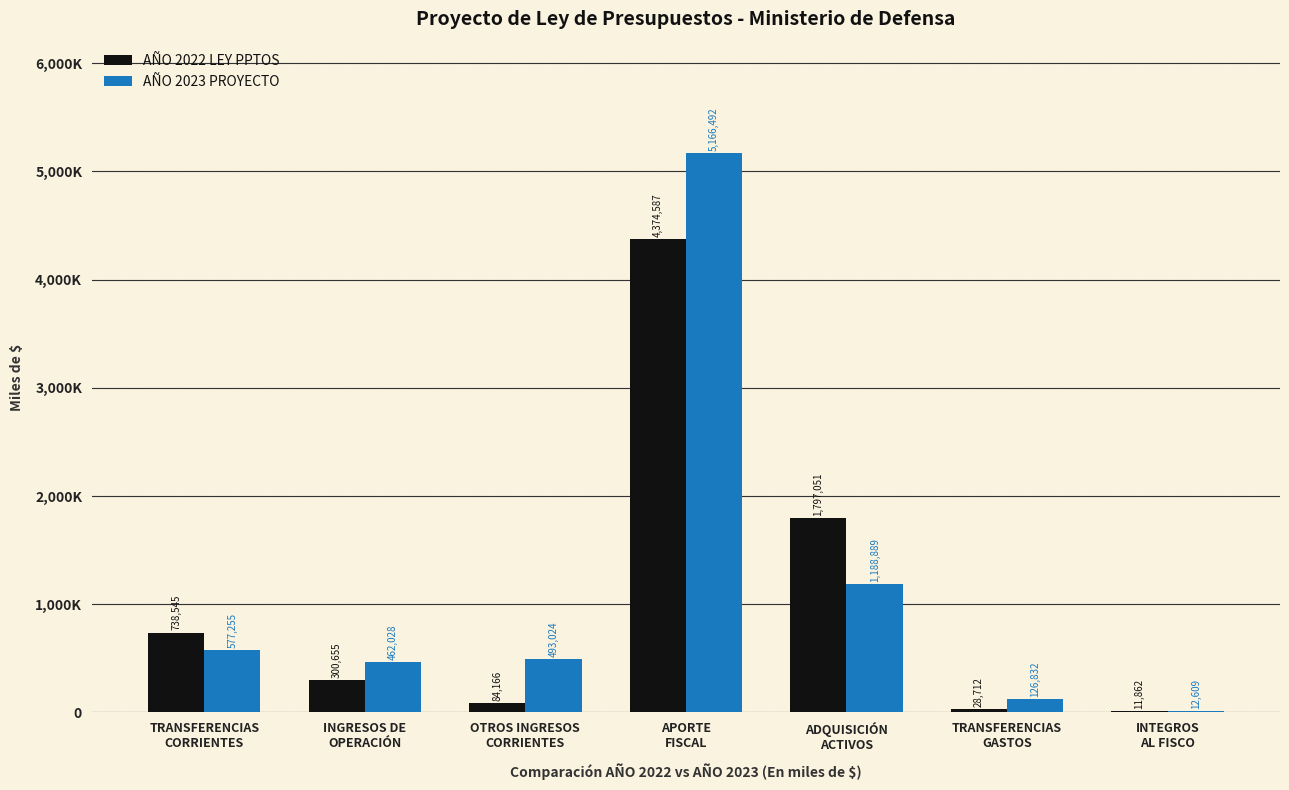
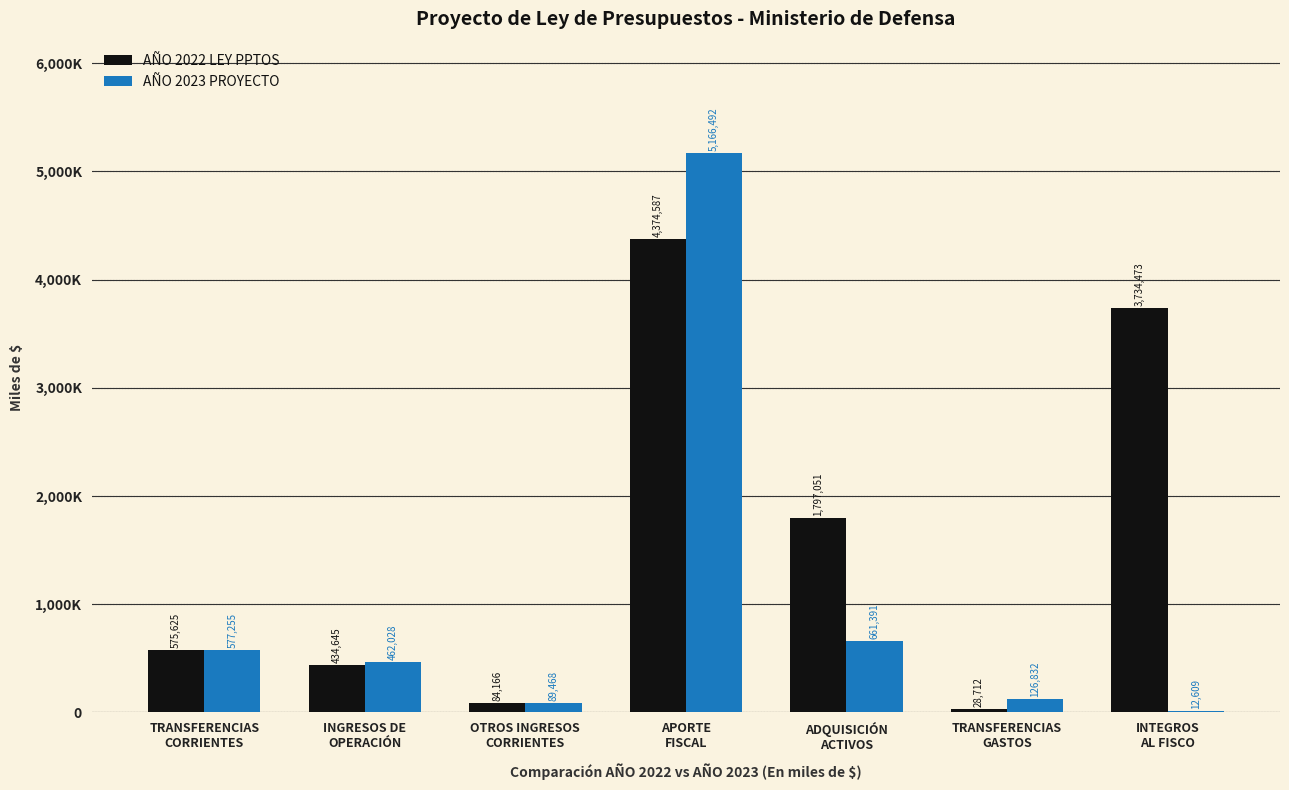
  {
    "AÑO 2022 LEY PPTOS": {
-     "TRANSFERENCIAS CORRIENTES": "738,545",
-     "INGRESOS DE OPERACIÓN": "300,655",
+     "TRANSFERENCIAS CORRIENTES": "575,625",
+     "INGRESOS DE OPERACIÓN": "434,645",
      "OTROS INGRESOS CORRIENTES": "84,166",
      "APORTE FISCAL": "4,374,587",
      "ADQUISICIÓN ACTIVOS": "1,797,051",
      "TRANSFERENCIAS GASTOS": "28,712",
-     "INTEGROS AL FISCO": "11,862"
+     "INTEGROS AL FISCO": "3,734,473"
    },
    "AÑO 2023 PROYECTO": {
      "TRANSFERENCIAS CORRIENTES": "577,255",
      "INGRESOS DE OPERACIÓN": "462,028",
-     "OTROS INGRESOS CORRIENTES": "493,024",
+     "OTROS INGRESOS CORRIENTES": "89,468",
      "APORTE FISCAL": "5,166,492",
-     "ADQUISICIÓN ACTIVOS": "1,188,889",
+     "ADQUISICIÓN ACTIVOS": "661,391",
      "TRANSFERENCIAS GASTOS": "126,832",
      "INTEGROS AL FISCO": "12,609"
    }
  }
